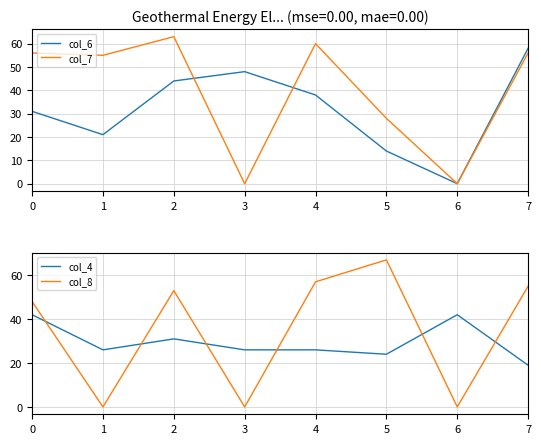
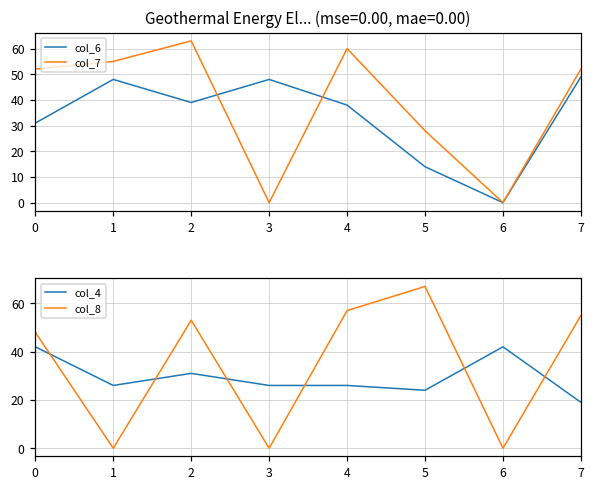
  {
    "Geothermal Energy El... (mse=0.00, mae=0.00)": {
      "col_6": {
        "0": 31,
-       "1": 21,
-       "2": 44,
+       "1": 48,
+       "2": 39,
        "3": 48,
        "4": 38,
        "5": 14,
-       "7": 58
+       "7": 49
      },
      "col_7": {
-       "0": 56,
+       "0": 52,
        "1": 55,
        "2": 63,
        "3": 0,
        "4": 60,
        "5": 28,
-       "7": 56
+       "7": 52
      }
    }
  }
